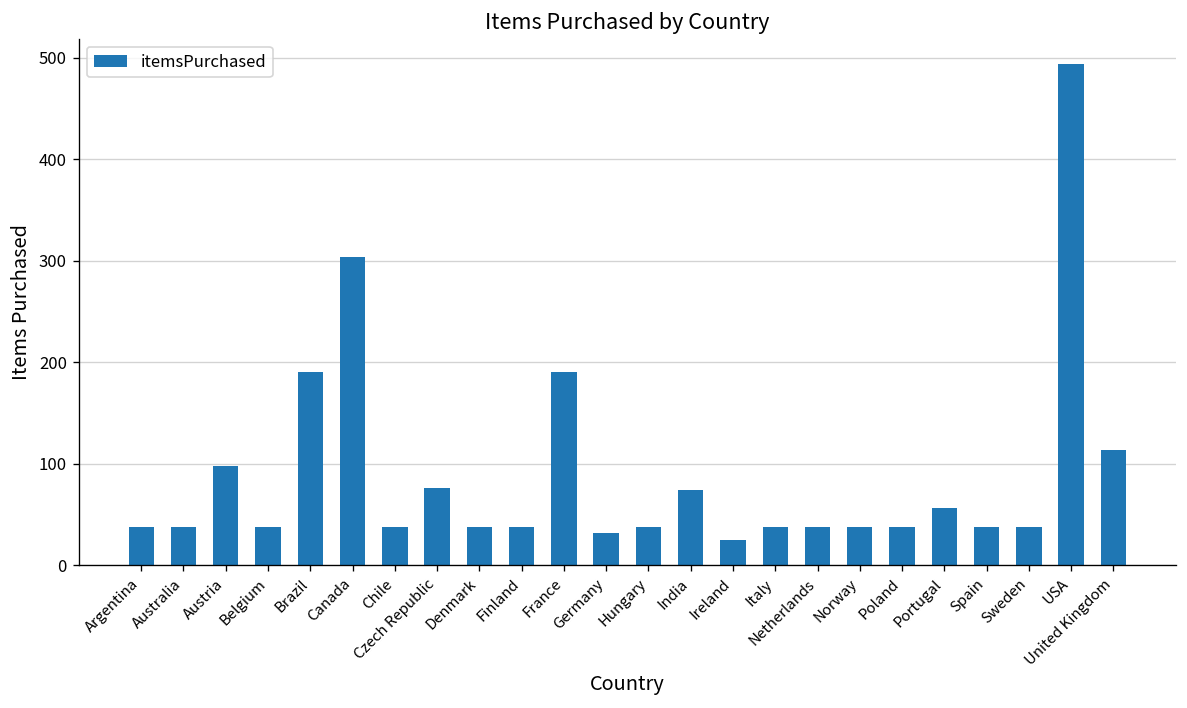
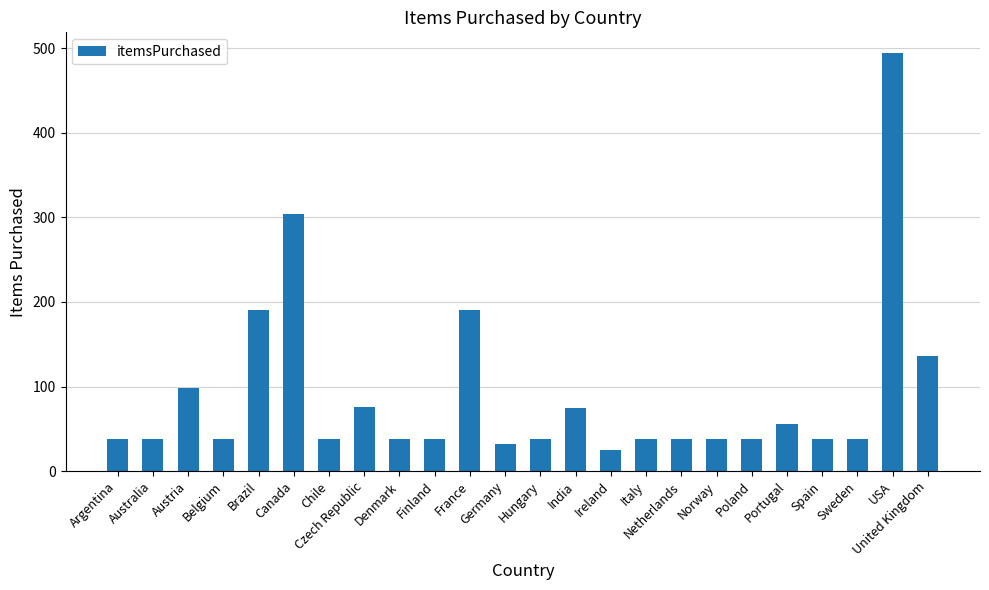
  {
    "Argentina": 40,
    "Australia": 40,
    "Austria": 100,
    "Belgium": 40,
    "Brazil": 190,
    "Canada": 300,
    "Chile": 40,
    "Czech Republic": 80,
    "Denmark": 40,
    "Finland": 40,
    "France": 190,
    "Germany": 30,
    "Hungary": 40,
    "India": 70,
    "Ireland": 30,
    "Italy": 40,
    "Netherlands": 40,
    "Norway": 40,
    "Poland": 40,
    "Portugal": 60,
    "Spain": 40,
    "Sweden": 40,
    "USA": 490,
-   "United Kingdom": 110
+   "United Kingdom": 140
  }
